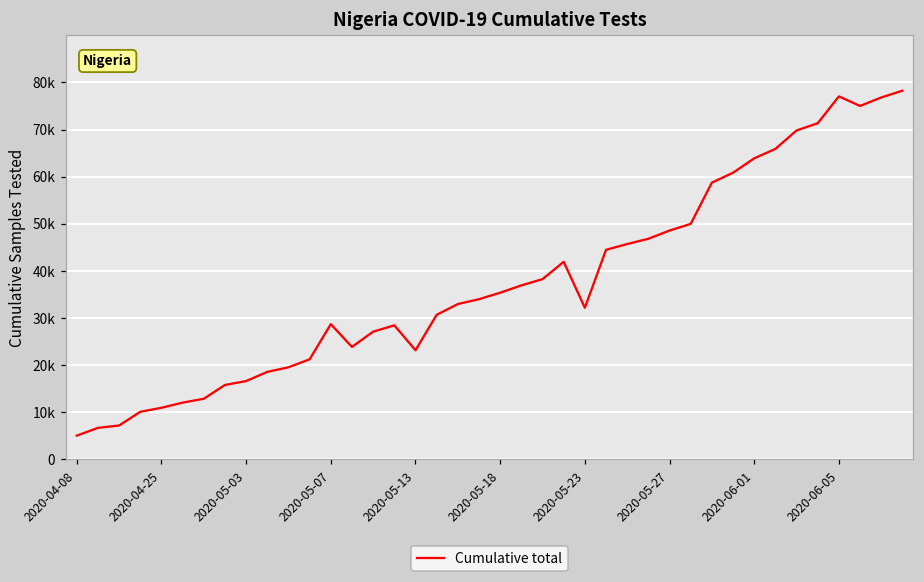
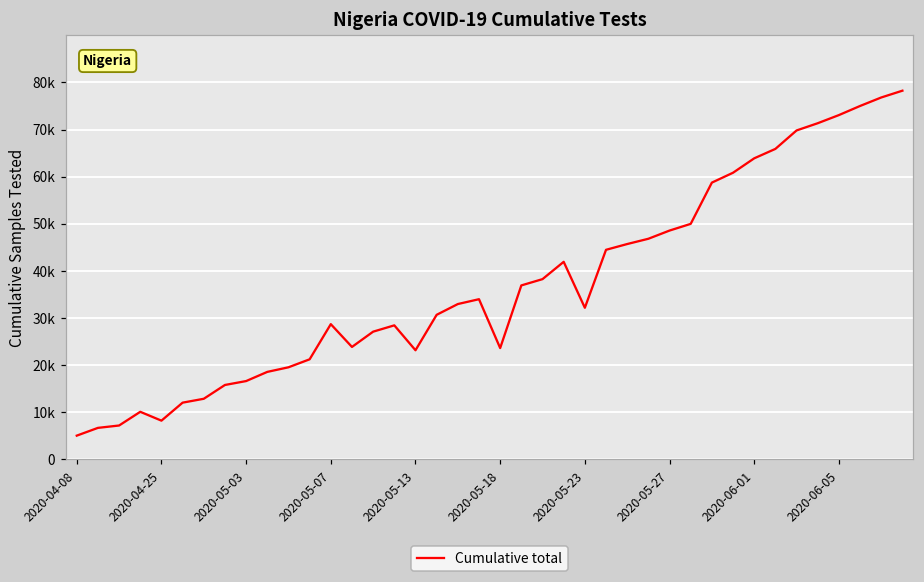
  {
    "2020-04-08": 5000,
-   "2020-04-25": 11000,
+   "2020-04-25": 8000,
    "2020-05-03": 17000,
    "2020-05-07": 29000,
    "2020-05-13": 23000,
-   "2020-05-18": 35000,
+   "2020-05-18": 24000,
    "2020-05-23": 32000,
    "2020-05-27": 49000,
    "2020-06-01": 64000,
-   "2020-06-05": 77000
+   "2020-06-05": 73000
  }
